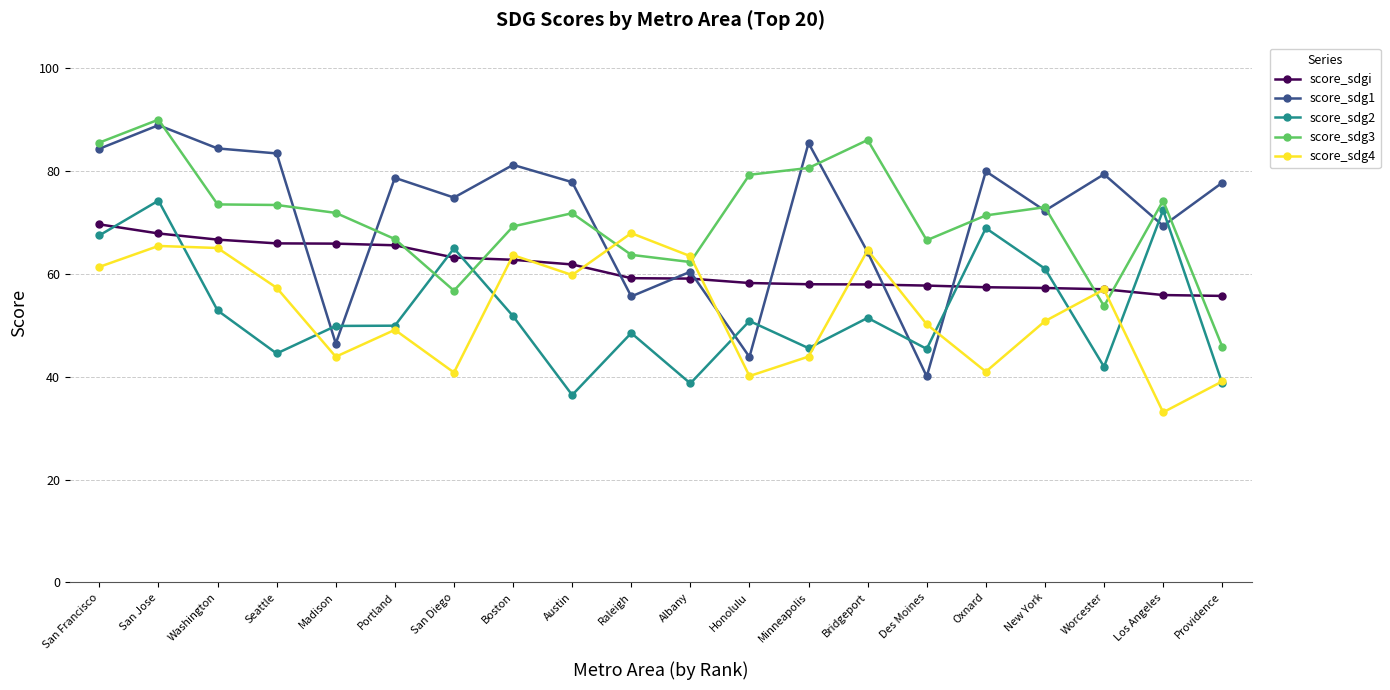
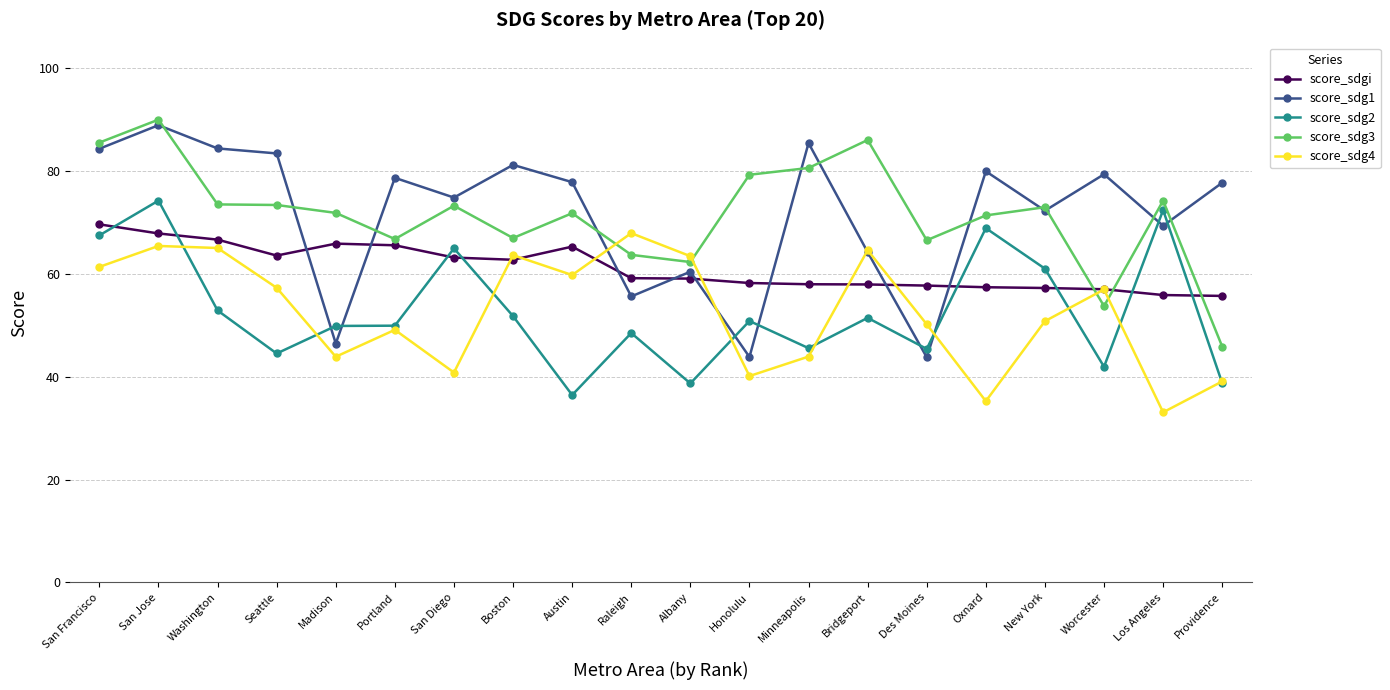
  {
    "score_sdgi": {
      "San Francisco": 70,
      "San Jose": 68,
      "Washington": 67,
-     "Seattle": 66,
+     "Seattle": 64,
      "Madison": 66,
      "Portland": 66,
      "San Diego": 63,
      "Boston": 63,
-     "Austin": 62,
+     "Austin": 65,
      "Raleigh": 59,
      "Albany": 59,
      "Honolulu": 58,
      "Minneapolis": 58,
      "Bridgeport": 58,
      "Des Moines": 58,
      "Oxnard": 57,
      "New York": 57,
      "Los Angeles": 56,
      "Providence": 56
    },
    "score_sdg1": {
      "San Francisco": 84,
      "San Jose": 89,
      "Washington": 84,
      "Seattle": 83,
      "Madison": 46,
      "Portland": 79,
      "San Diego": 75,
      "Boston": 81,
      "Austin": 78,
      "Raleigh": 56,
      "Albany": 60,
      "Honolulu": 44,
      "Minneapolis": 85,
-     "Des Moines": 40,
+     "Des Moines": 44,
      "Oxnard": 80,
      "New York": 72,
      "Worcester": 79,
      "Los Angeles": 69,
      "Providence": 78
    },
    "score_sdg2": {
      "San Francisco": 68,
      "San Jose": 74,
      "Washington": 53,
      "Seattle": 45,
      "Madison": 50,
      "Portland": 50,
      "San Diego": 65,
      "Boston": 52,
      "Austin": 36,
      "Raleigh": 49,
      "Albany": 39,
      "Honolulu": 51,
      "Minneapolis": 46,
      "Bridgeport": 51,
      "Des Moines": 45,
      "Oxnard": 69,
      "New York": 61,
      "Worcester": 42,
      "Los Angeles": 72
    },
    "score_sdg3": {
      "San Francisco": 86,
      "San Jose": 90,
      "Washington": 74,
      "Seattle": 73,
      "Madison": 72,
      "Portland": 67,
-     "San Diego": 57,
-     "Boston": 69,
+     "San Diego": 73,
+     "Boston": 67,
      "Austin": 72,
      "Raleigh": 64,
      "Albany": 62,
      "Honolulu": 79,
      "Minneapolis": 81,
      "Bridgeport": 86,
      "Des Moines": 67,
      "Oxnard": 71,
      "New York": 73,
      "Worcester": 54,
      "Los Angeles": 74,
      "Providence": 46
    },
    "score_sdg4": {
      "San Francisco": 61,
      "San Jose": 65,
      "Washington": 65,
      "Seattle": 57,
      "Madison": 44,
      "Portland": 49,
      "San Diego": 41,
      "Boston": 64,
      "Austin": 60,
      "Raleigh": 68,
      "Albany": 63,
      "Honolulu": 40,
      "Minneapolis": 44,
      "Des Moines": 50,
-     "Oxnard": 41,
+     "Oxnard": 35,
      "New York": 51,
      "Los Angeles": 33
    }
  }
